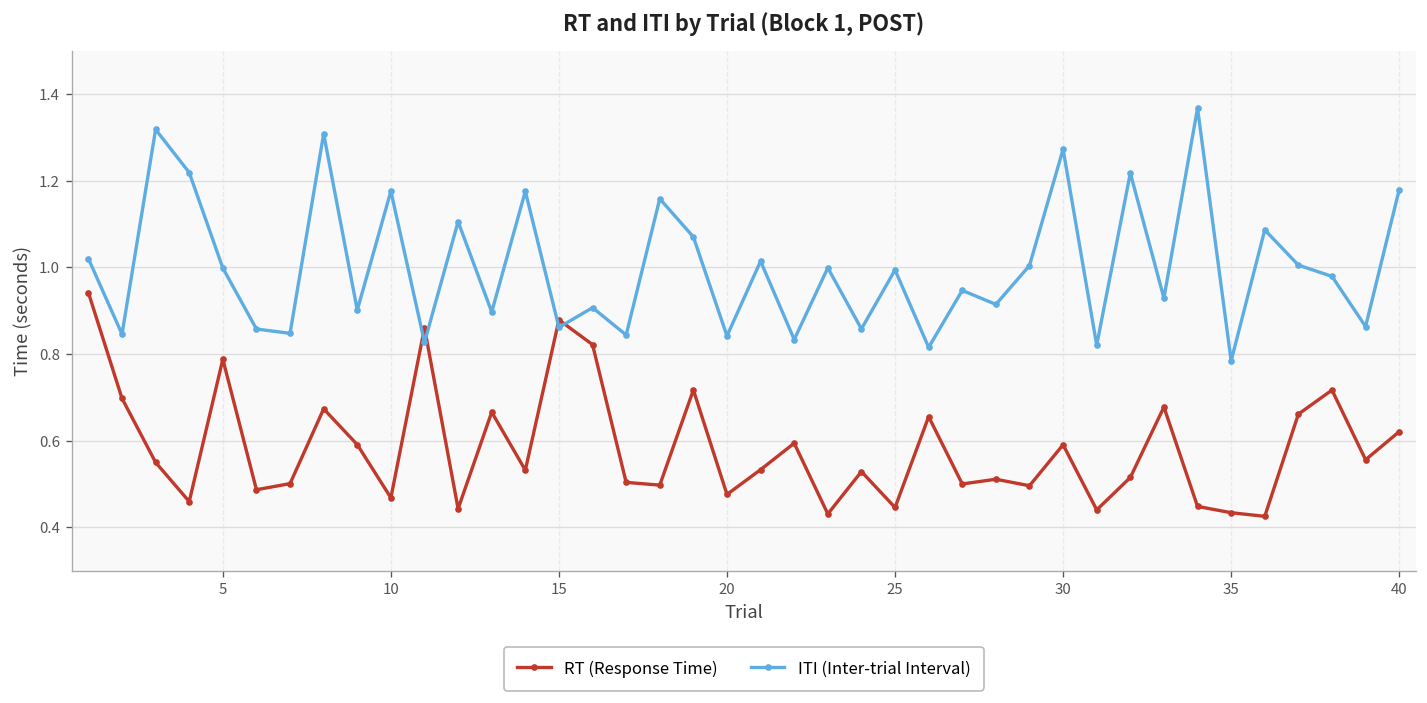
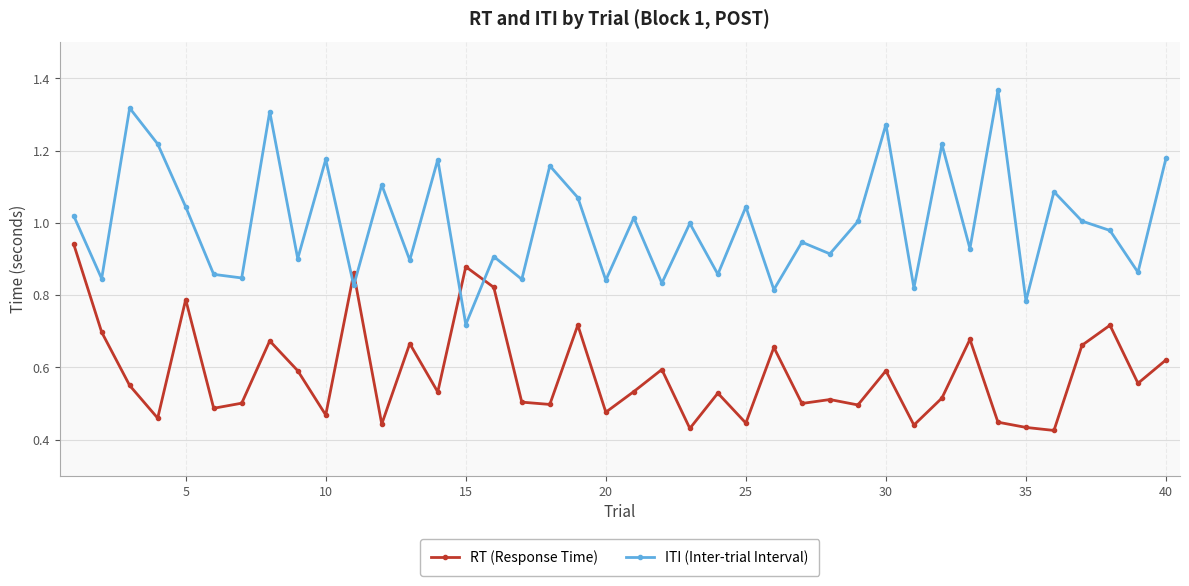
  {
    "RT (Response Time)": {
      "5": 0.79,
      "10": 0.47,
      "15": 0.88,
      "20": 0.48,
      "25": 0.45,
      "30": 0.59,
      "35": 0.43,
      "40": 0.62
    },
    "ITI (Inter-trial Interval)": {
-     "5": 1.00,
+     "5": 1.04,
      "10": 1.18,
-     "15": 0.86,
+     "15": 0.72,
      "20": 0.84,
-     "25": 0.99,
+     "25": 1.04,
      "30": 1.27,
      "35": 0.78,
      "40": 1.18
    }
  }
